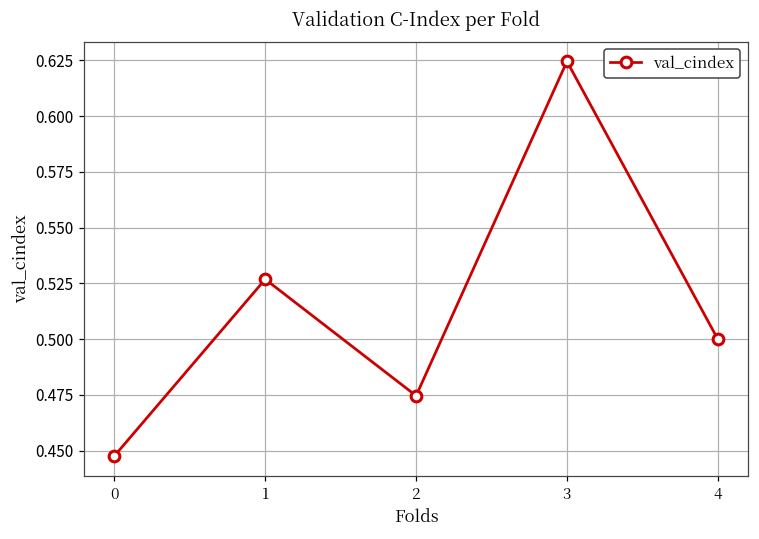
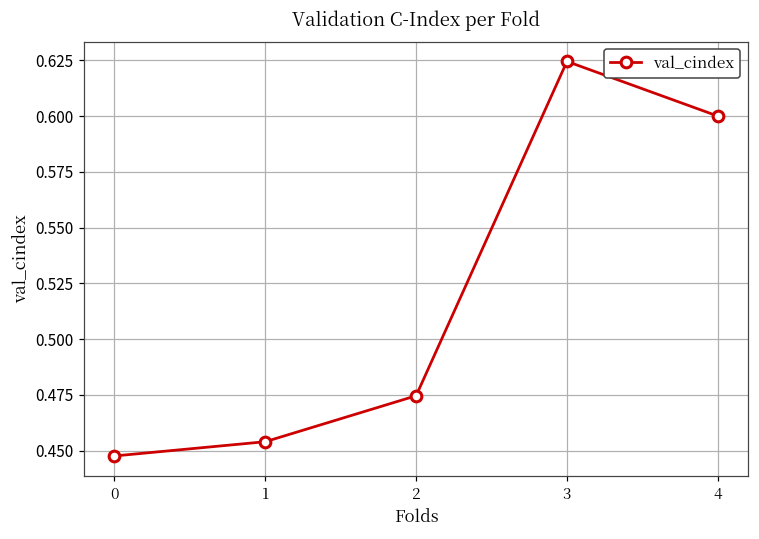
  {
    "0": 0.448,
-   "1": 0.527,
+   "1": 0.454,
    "2": 0.475,
    "3": 0.625,
-   "4": 0.5
+   "4": 0.6
  }
